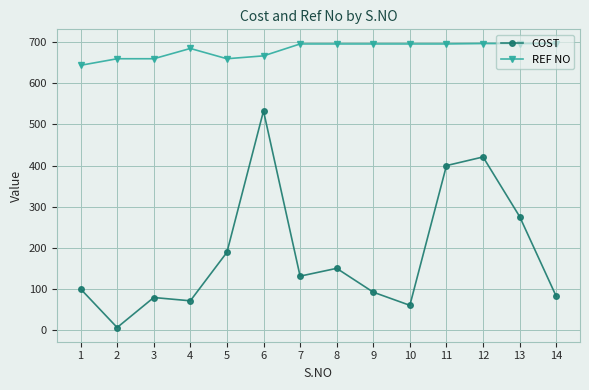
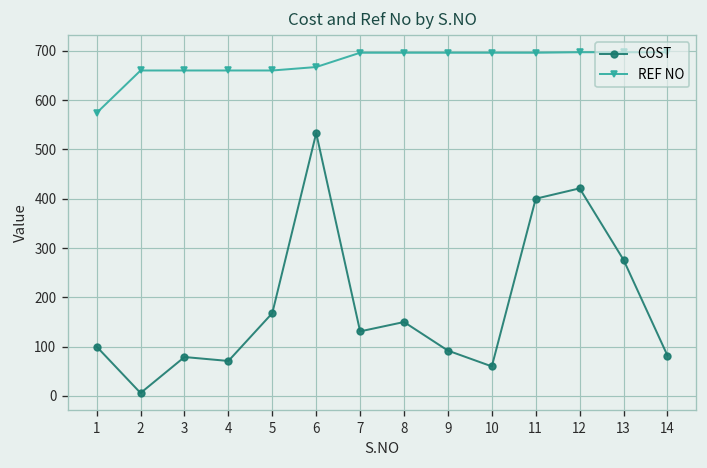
  {
    "COST": {
      "1": 100,
      "2": 10,
      "3": 80,
      "4": 70,
-     "5": 190,
+     "5": 170,
      "6": 530,
      "7": 130,
      "8": 150,
      "9": 90,
      "10": 60,
      "11": 400,
      "12": 420,
      "13": 280,
      "14": 80
    },
    "REF NO": {
-     "1": 640,
+     "1": 570,
      "2": 660,
      "3": 660,
-     "4": 690,
+     "4": 660,
      "5": 660,
      "6": 670,
      "7": 700,
      "8": 700,
      "9": 700,
      "10": 700,
      "11": 700,
      "12": 700
    }
  }
